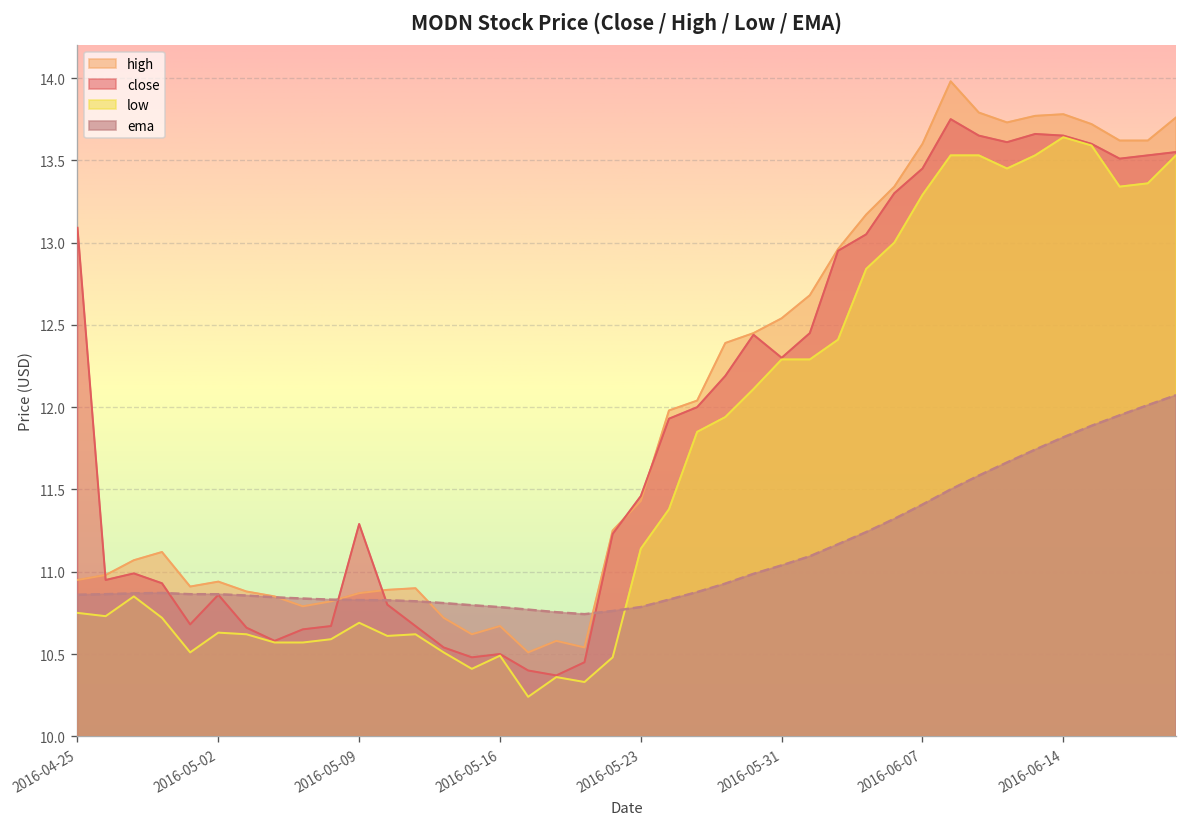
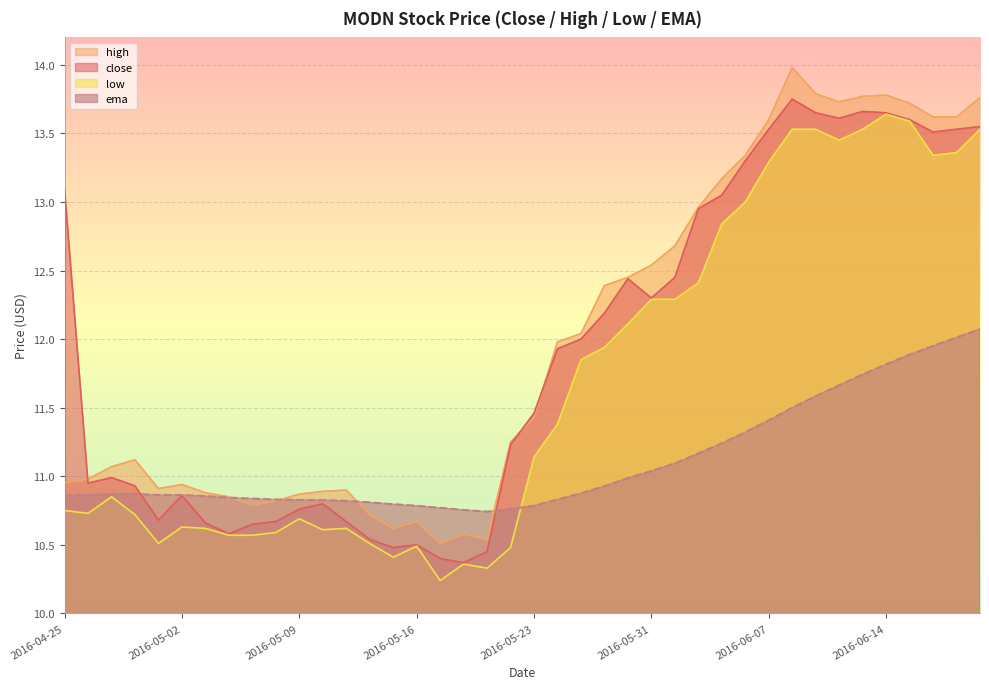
  {
    "close": {
      "2016-04-25": 13.09,
-     "2016-05-09": 11.29,
+     "2016-05-09": 10.76,
      "2016-05-23": 11.46,
-     "2016-06-07": 13.45
+     "2016-06-07": 13.53
    }
  }
